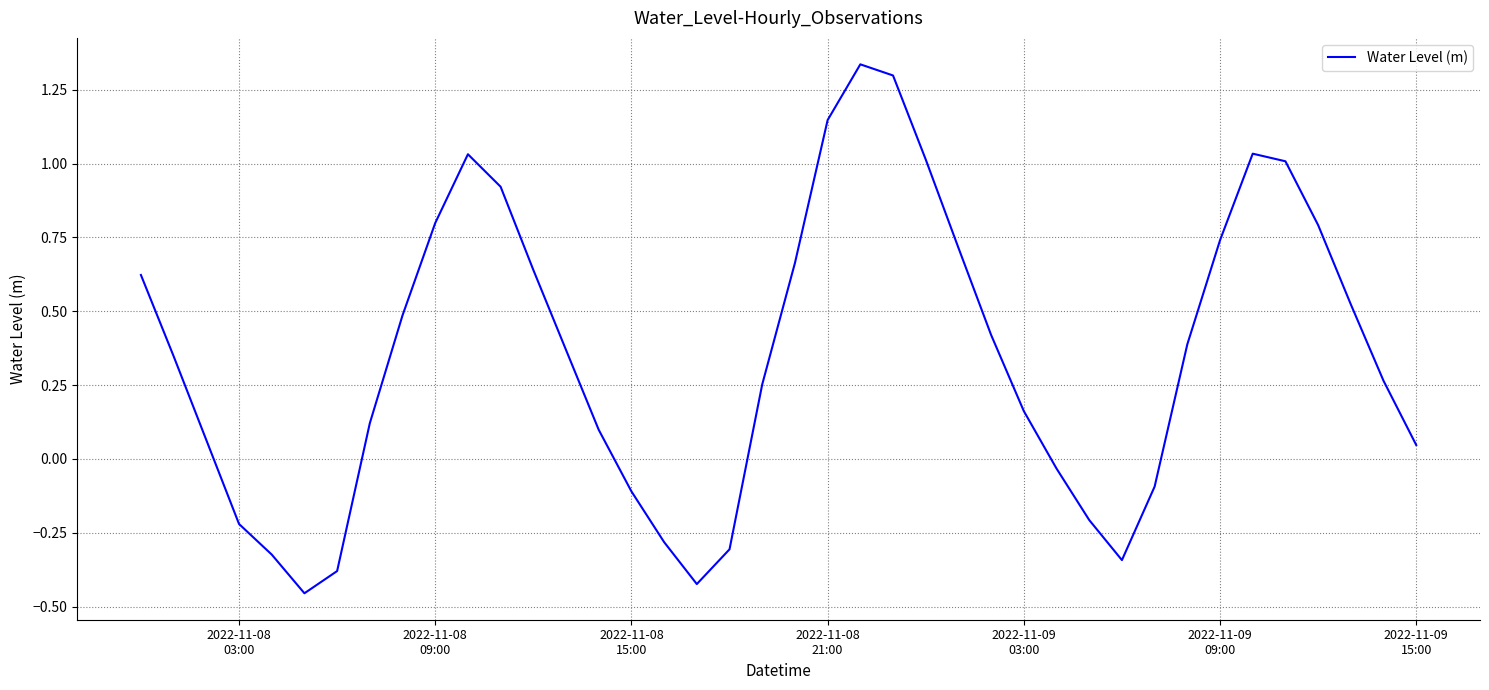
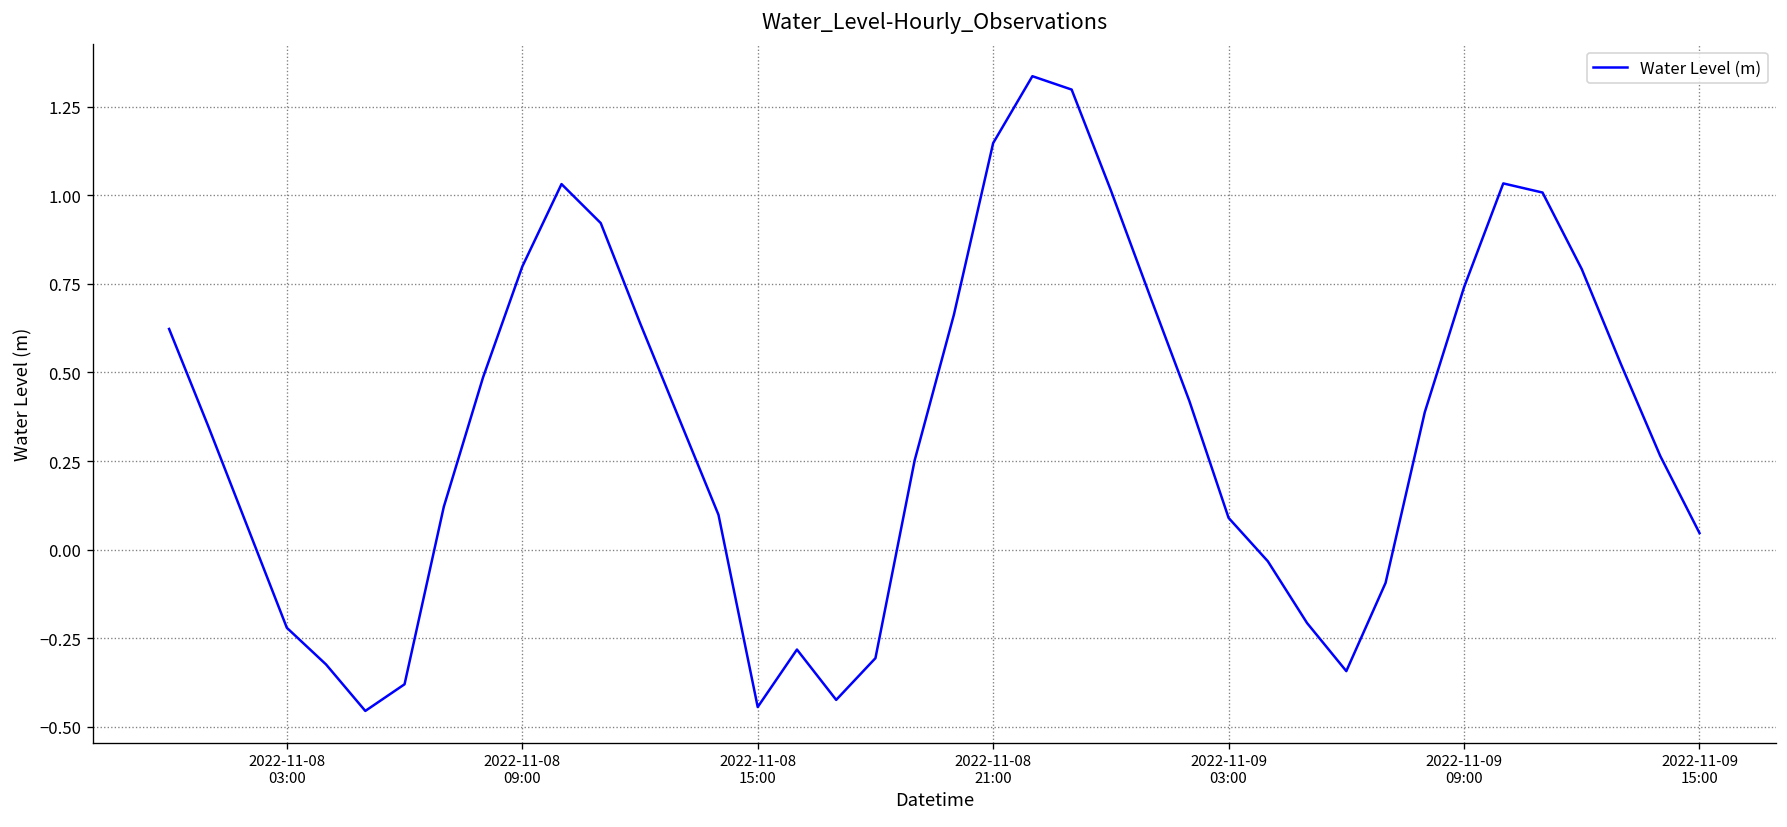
  {
    "2022-11-08 03:00": -0.22,
    "2022-11-08 09:00": 0.80,
-   "2022-11-08 15:00": -0.11,
+   "2022-11-08 15:00": -0.44,
    "2022-11-08 21:00": 1.15,
-   "2022-11-09 03:00": 0.16,
+   "2022-11-09 03:00": 0.09,
    "2022-11-09 09:00": 0.74,
    "2022-11-09 15:00": 0.05
  }
